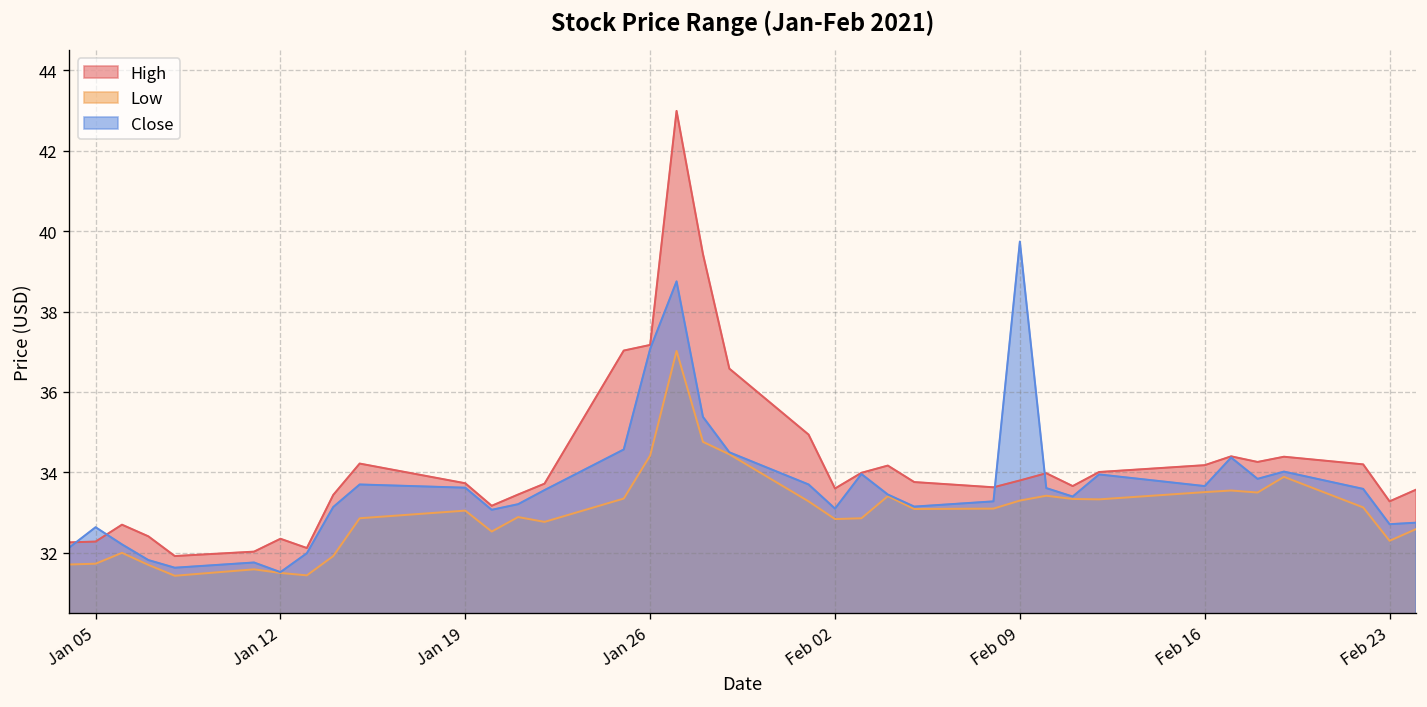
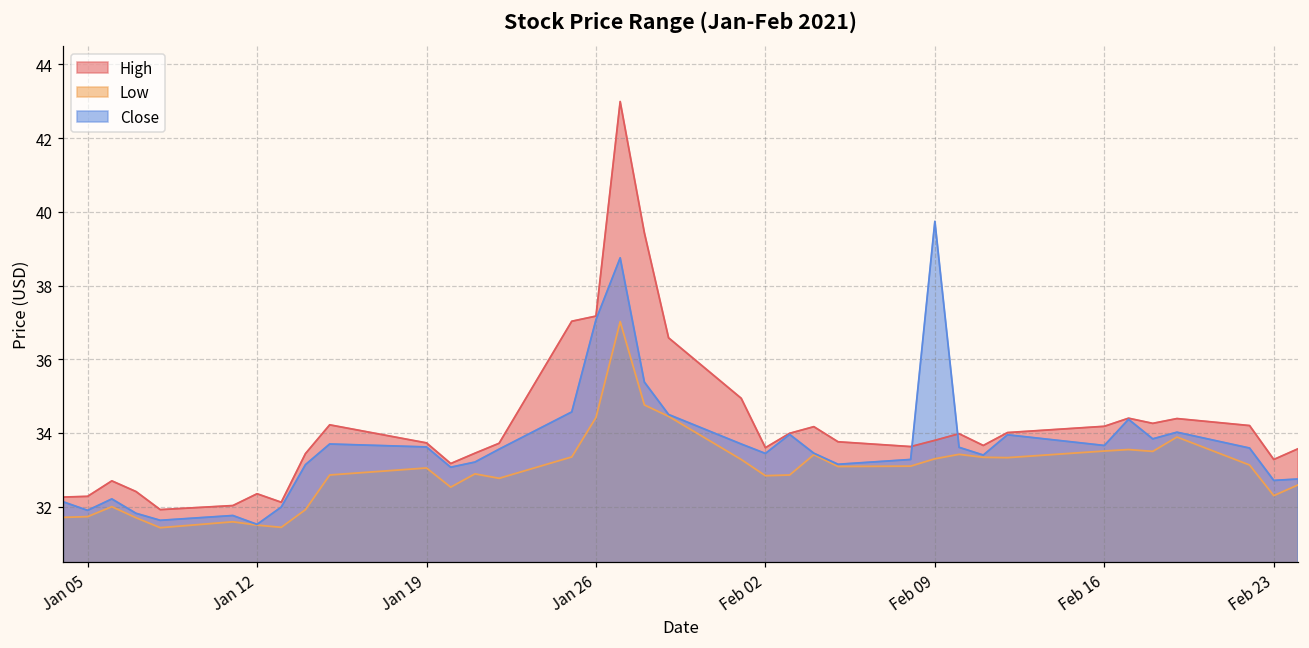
  {
    "Close": {
-     "Jan 05": 32.6,
+     "Jan 05": 31.9,
      "Jan 19": 33.6,
      "Jan 26": 37.1,
-     "Feb 02": 33.1,
+     "Feb 02": 33.4,
      "Feb 09": 39.7,
      "Feb 16": 33.7,
      "Feb 23": 32.7
    }
  }
